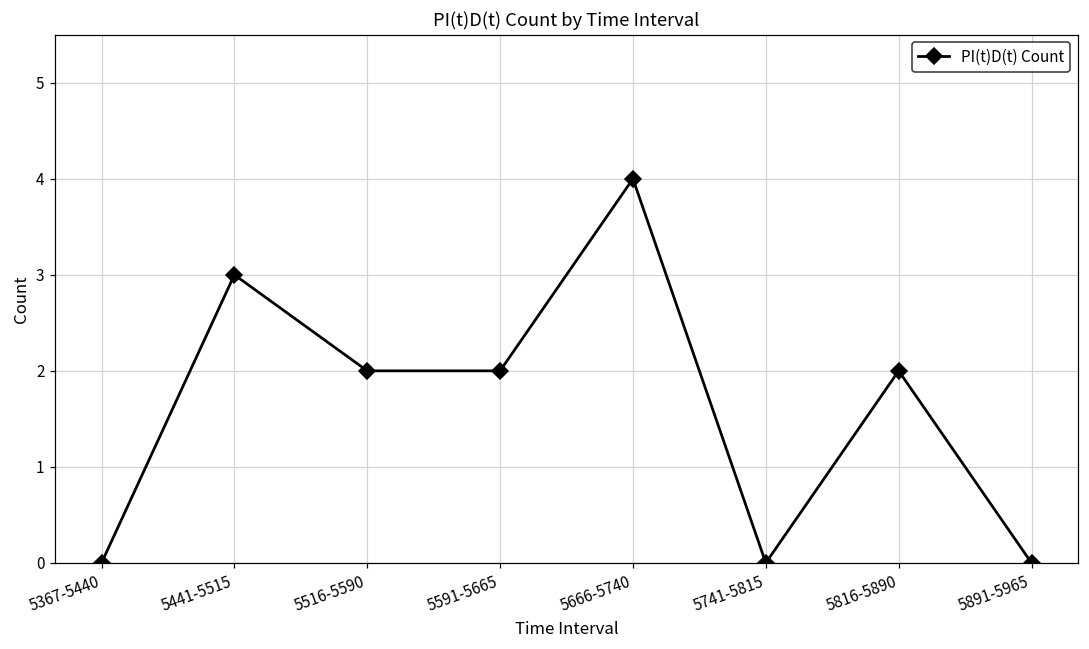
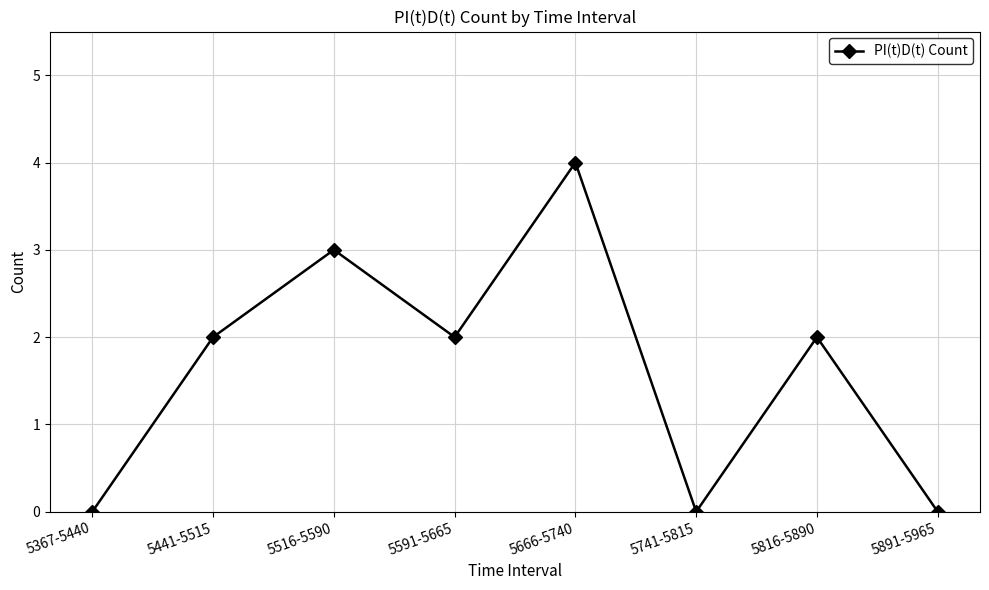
  {
    "5367-5440": 0,
-   "5441-5515": 3,
-   "5516-5590": 2,
+   "5441-5515": 2,
+   "5516-5590": 3,
    "5591-5665": 2,
    "5666-5740": 4,
    "5741-5815": 0,
    "5816-5890": 2,
    "5891-5965": 0
  }
